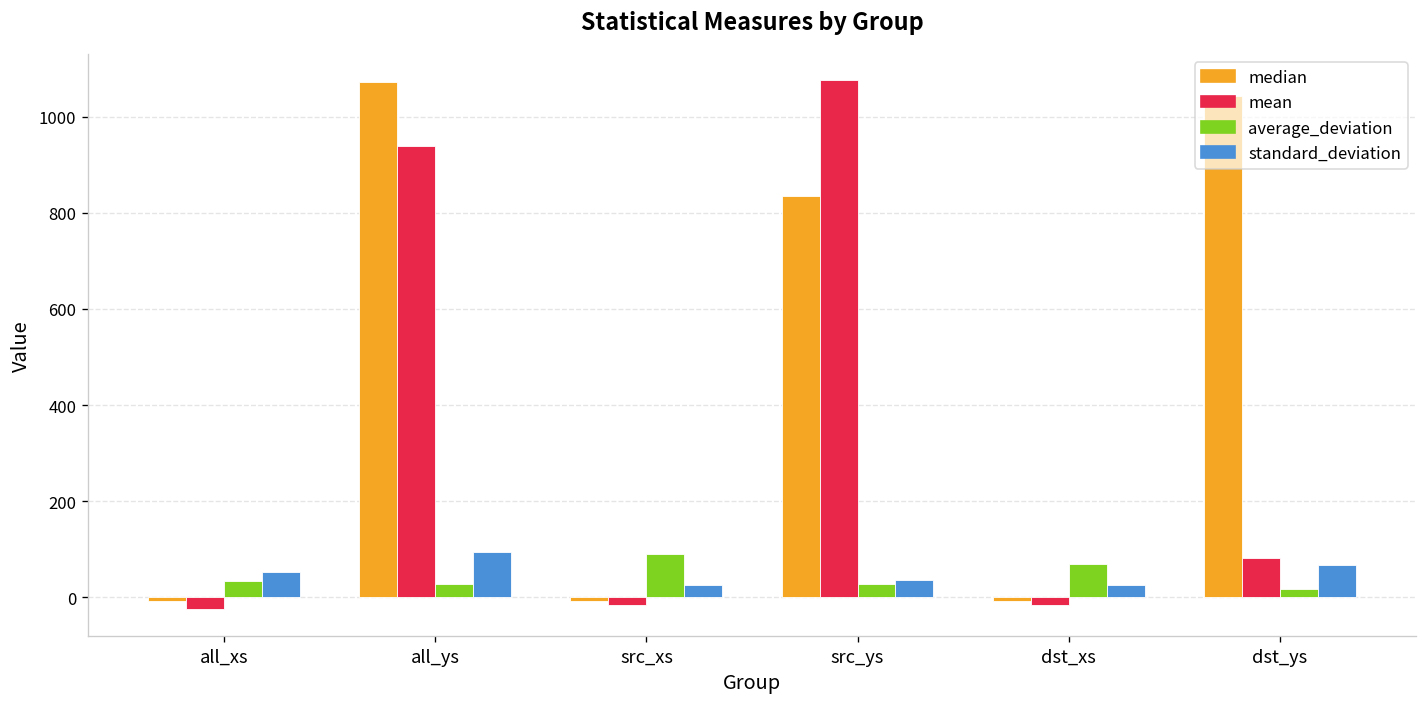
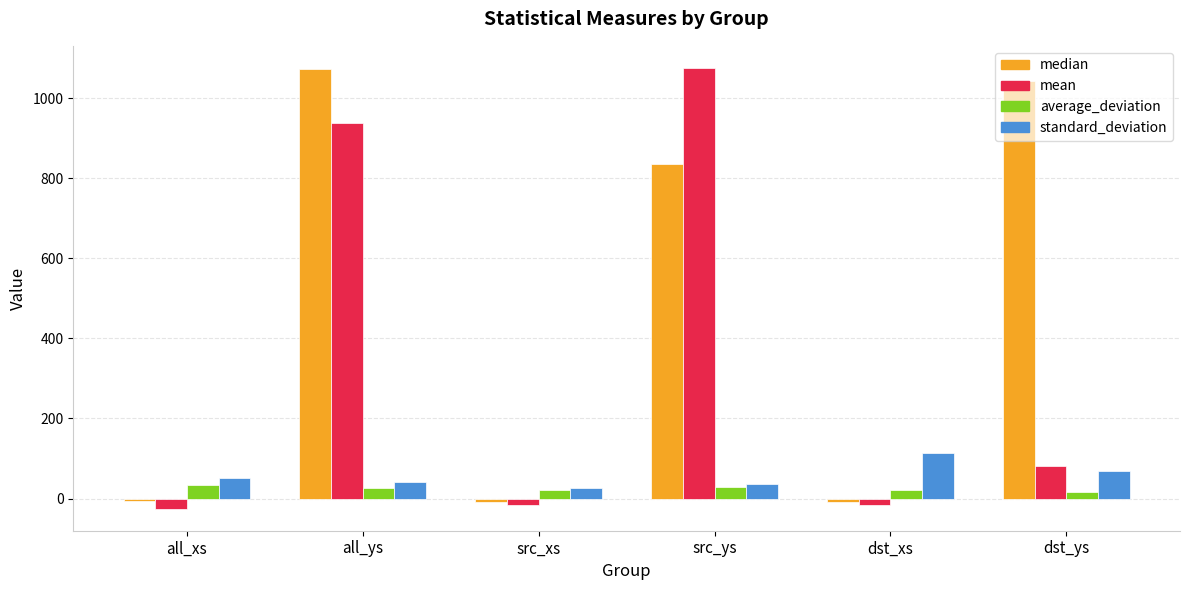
  {
    "median": {
      "all_xs": -10,
      "all_ys": 1070,
      "src_xs": -10,
      "src_ys": 830,
      "dst_xs": -10
    },
    "mean": {
      "all_xs": -30,
      "all_ys": 940,
      "src_xs": -20,
      "src_ys": 1080,
      "dst_xs": -20,
      "dst_ys": 80
    },
    "average_deviation": {
      "all_xs": 30,
      "all_ys": 30,
-     "src_xs": 90,
+     "src_xs": 20,
      "src_ys": 30,
-     "dst_xs": 70,
+     "dst_xs": 20,
      "dst_ys": 20
    },
    "standard_deviation": {
      "all_xs": 50,
-     "all_ys": 90,
+     "all_ys": 40,
      "src_xs": 30,
      "src_ys": 40,
-     "dst_xs": 30,
+     "dst_xs": 110,
      "dst_ys": 70
    }
  }
